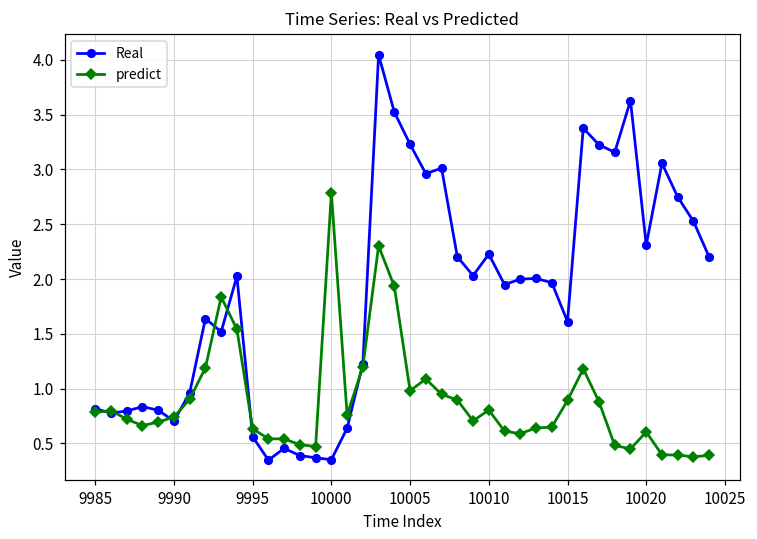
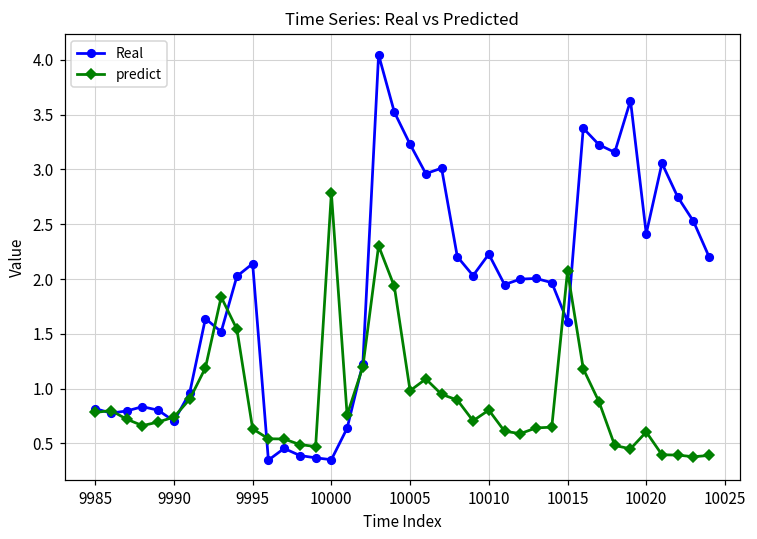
  {
    "Real": {
      "9985": 0.8,
      "9990": 0.7,
-     "9995": 0.6,
+     "9995": 2.1,
      "10000": 0.4,
      "10005": 3.2,
      "10010": 2.2,
      "10015": 1.6,
-     "10020": 2.3
+     "10020": 2.4
    },
    "predict": {
      "9985": 0.8,
      "9990": 0.7,
      "9995": 0.6,
      "10000": 2.8,
      "10005": 1.0,
      "10010": 0.8,
-     "10015": 0.9,
+     "10015": 2.1,
      "10020": 0.6
    }
  }
